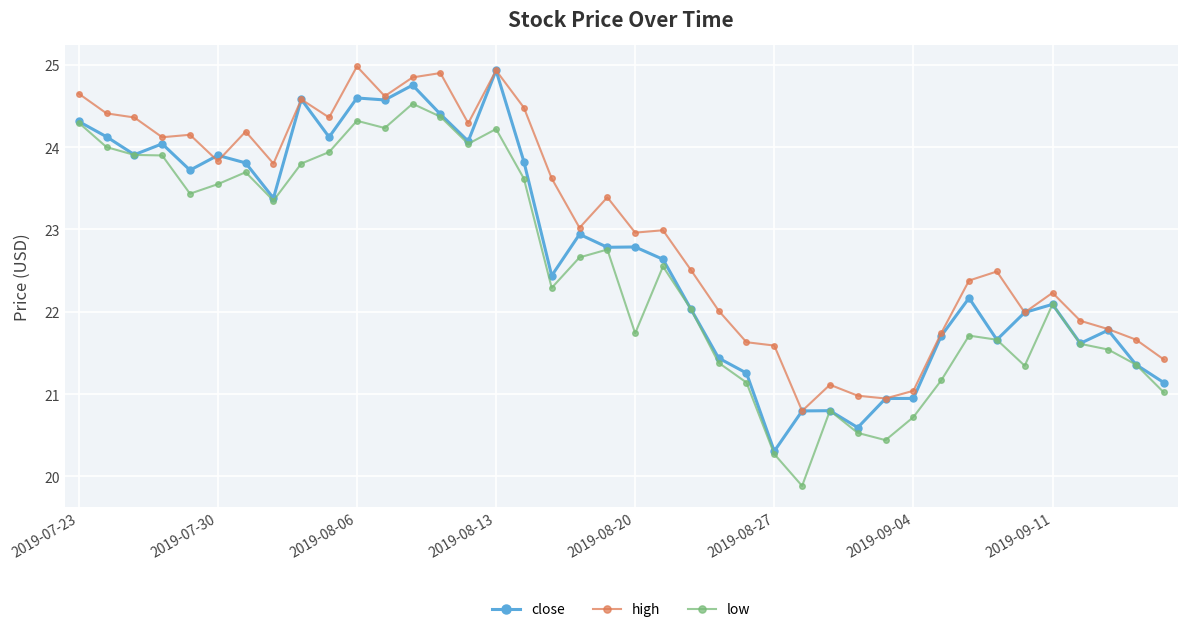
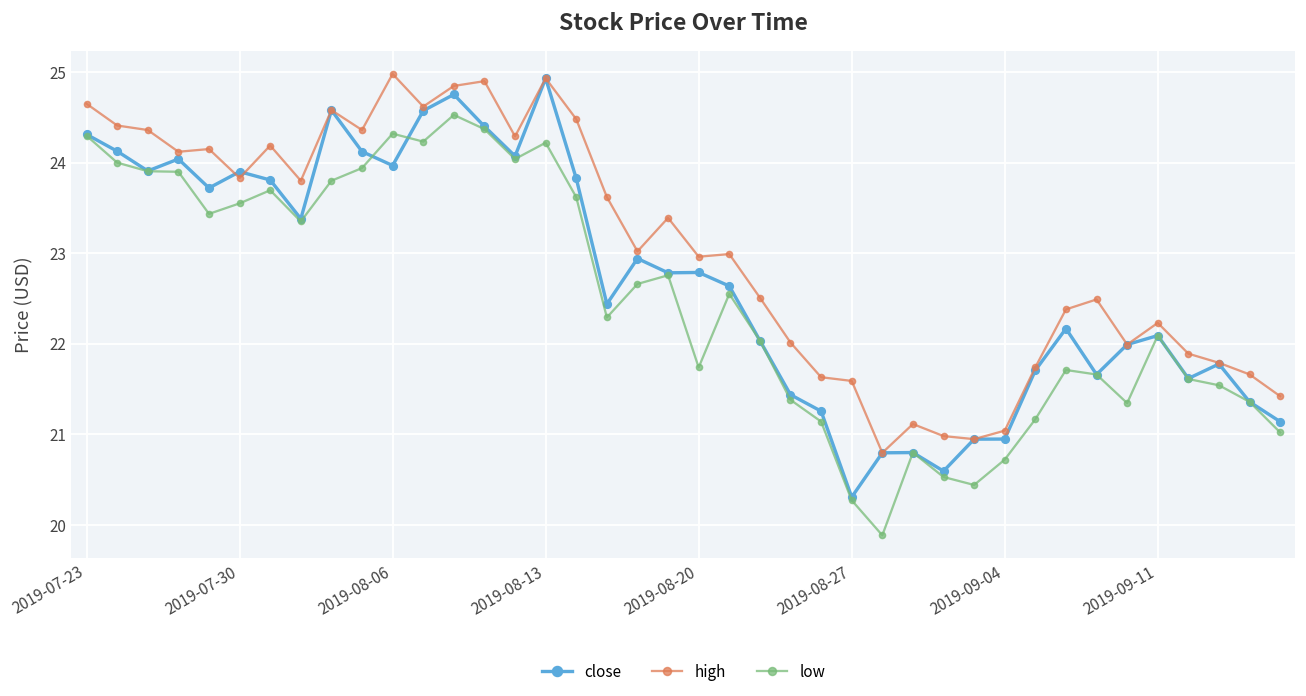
  {
    "close": {
      "2019-07-30": 23.9,
-     "2019-08-06": 24.6,
+     "2019-08-06": 24.0,
      "2019-08-20": 22.8,
      "2019-08-27": 20.3,
      "2019-09-04": 20.9
    },
    "high": {
      "2019-07-23": 24.7,
      "2019-07-30": 23.8,
      "2019-08-06": 25.0,
      "2019-08-20": 23.0,
      "2019-08-27": 21.6,
      "2019-09-04": 21.0,
      "2019-09-11": 22.2
    },
    "low": {
      "2019-07-30": 23.5,
      "2019-08-06": 24.3,
      "2019-08-13": 24.2,
      "2019-08-20": 21.7,
      "2019-08-27": 20.3,
      "2019-09-04": 20.7
    }
  }
